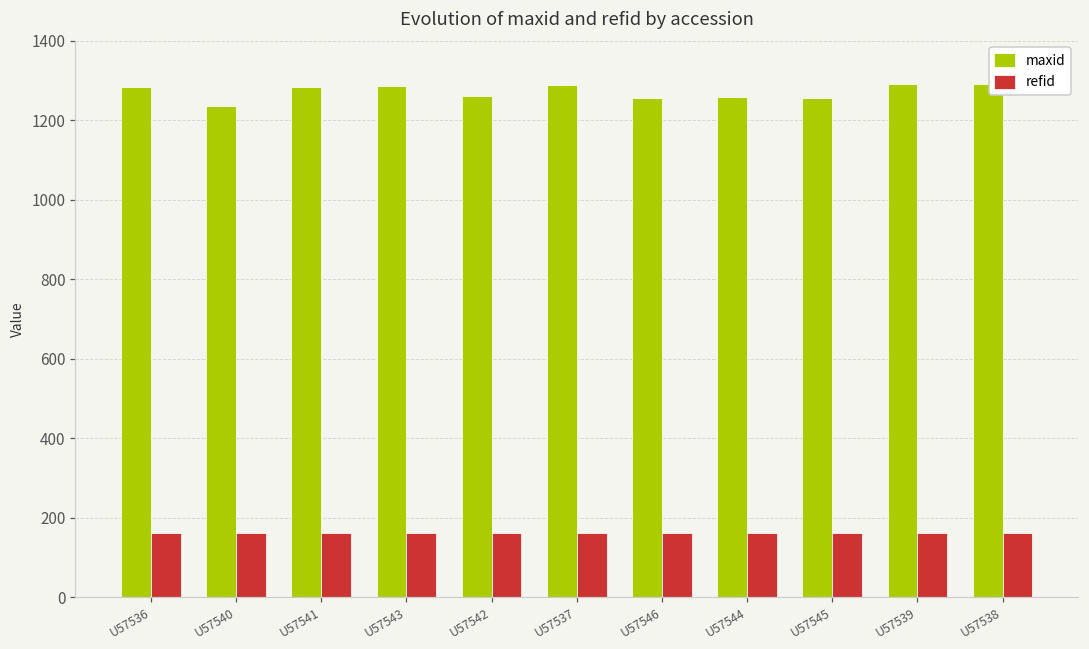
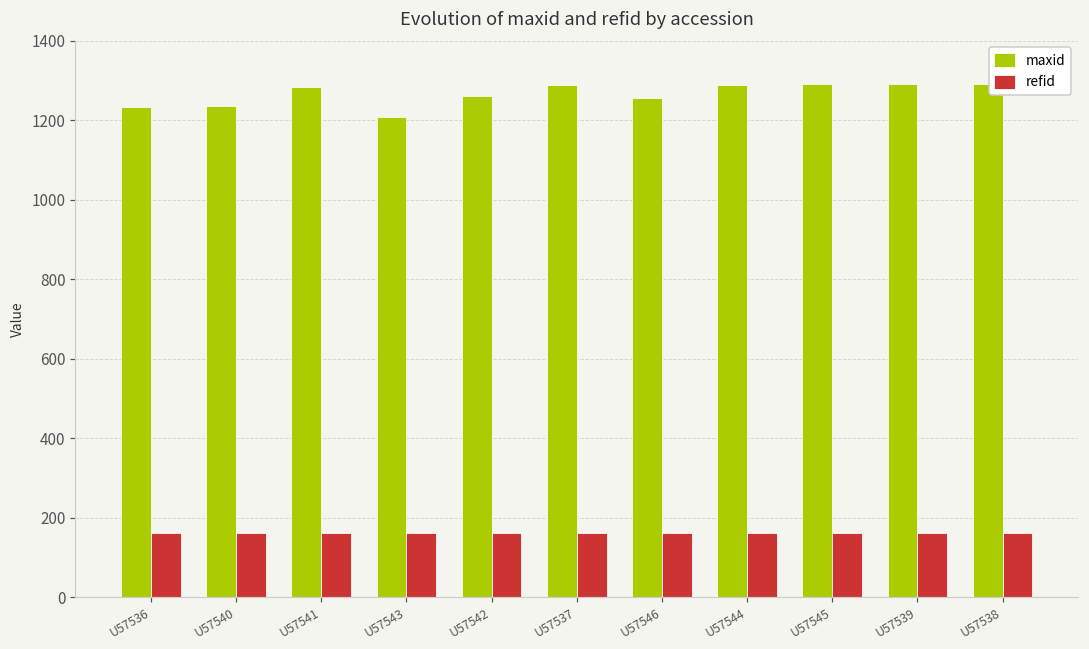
  {
    "maxid": {
-     "U57536": 1280,
+     "U57536": 1230,
      "U57540": 1240,
      "U57541": 1280,
-     "U57543": 1290,
+     "U57543": 1210,
      "U57542": 1260,
      "U57537": 1290,
      "U57546": 1260,
-     "U57544": 1260,
-     "U57545": 1260,
+     "U57544": 1290,
+     "U57545": 1290,
      "U57539": 1290,
      "U57538": 1290
    },
    "refid": {
      "U57536": 160,
      "U57540": 160,
      "U57541": 160,
      "U57543": 160,
      "U57542": 160,
      "U57537": 160,
      "U57546": 160,
      "U57544": 160,
      "U57545": 160,
      "U57539": 160,
      "U57538": 160
    }
  }
